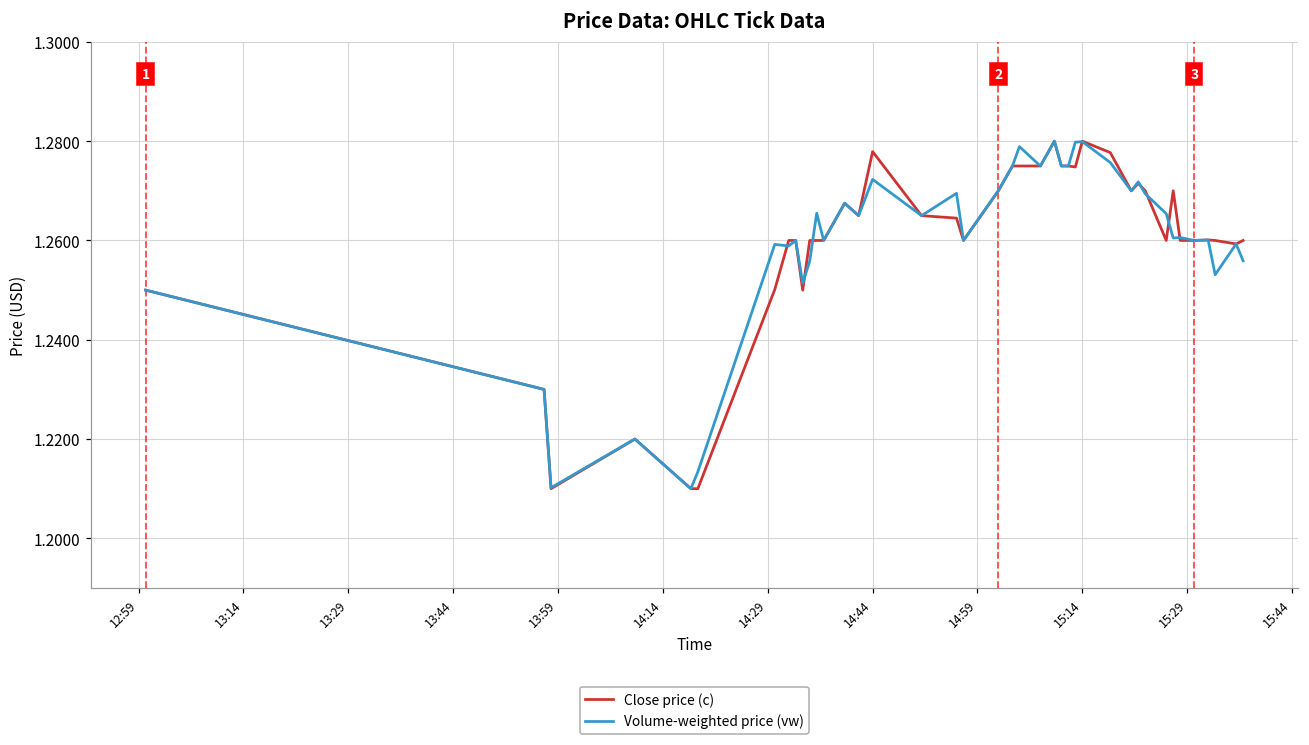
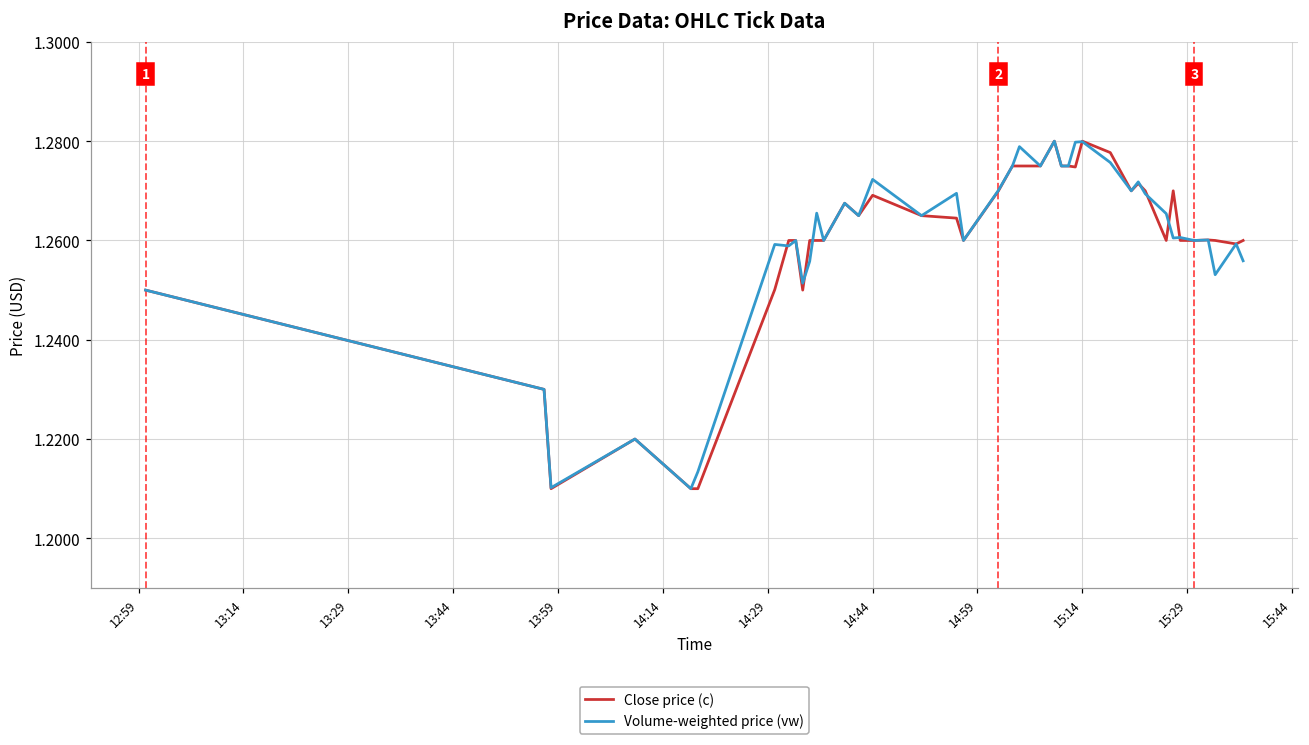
  {
    "Close price (c)": {
-     "14:44": 1.278
+     "14:44": 1.269
    },
    "Volume-weighted price (vw)": {
      "14:44": 1.272
    }
  }
